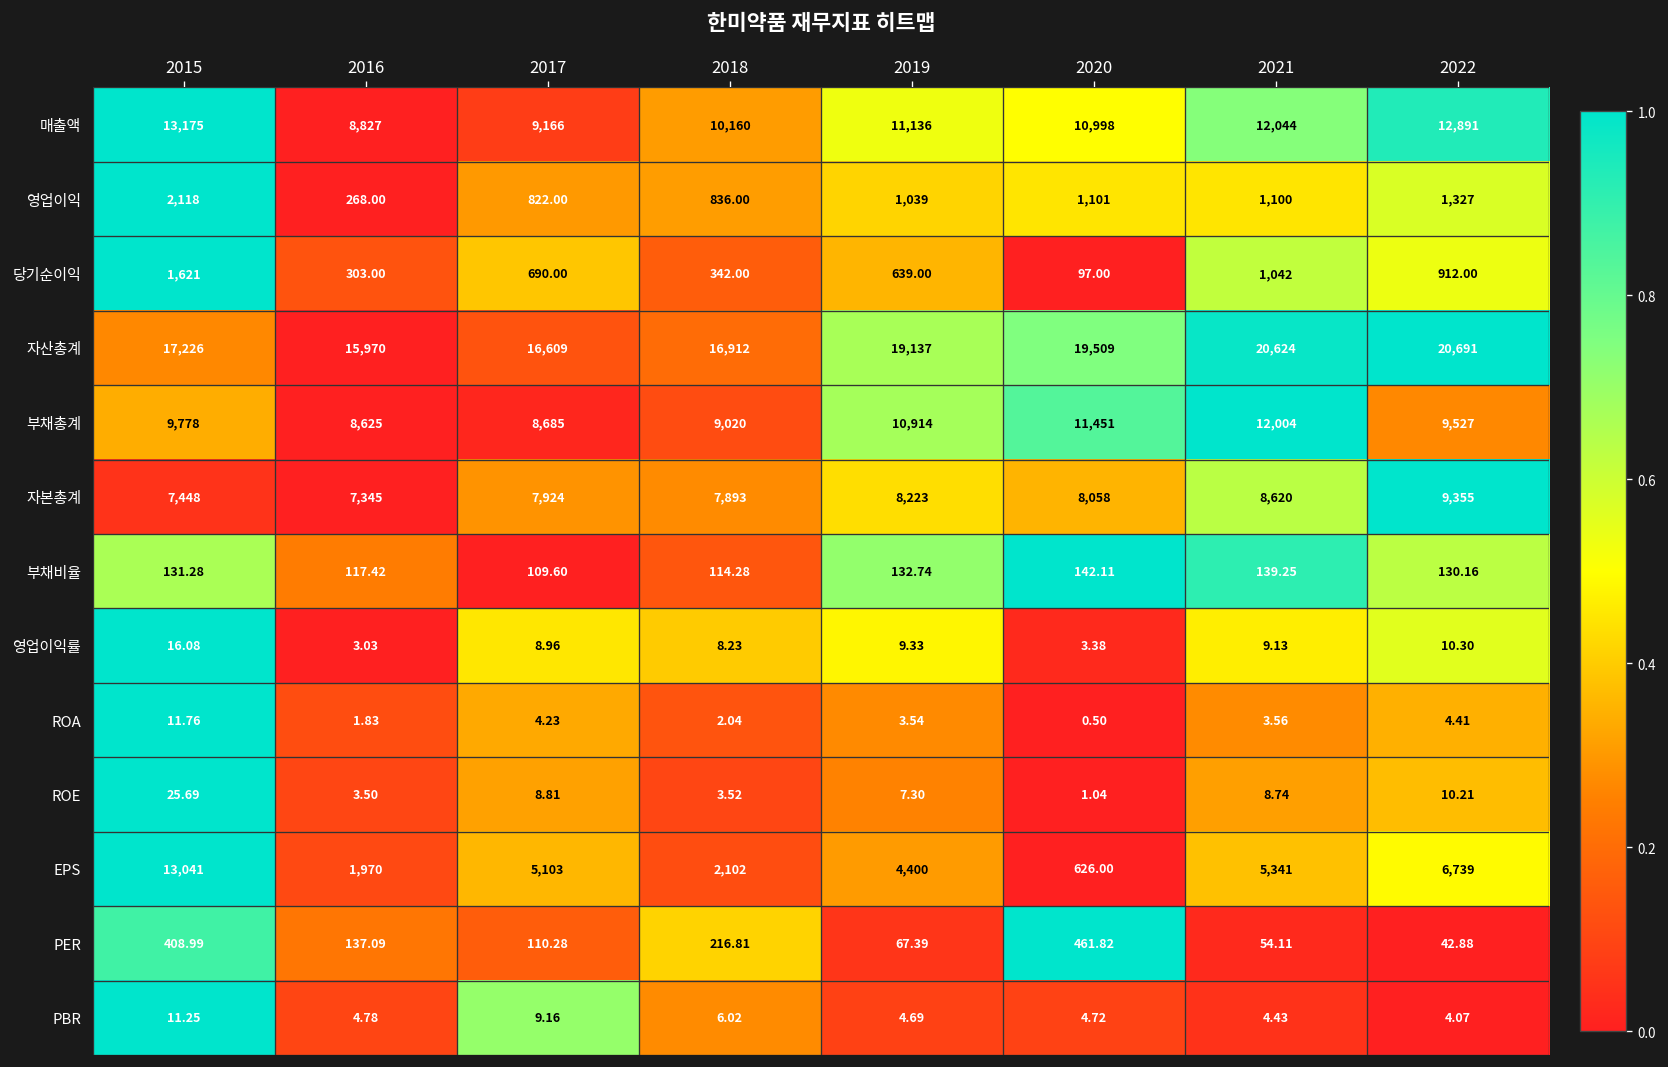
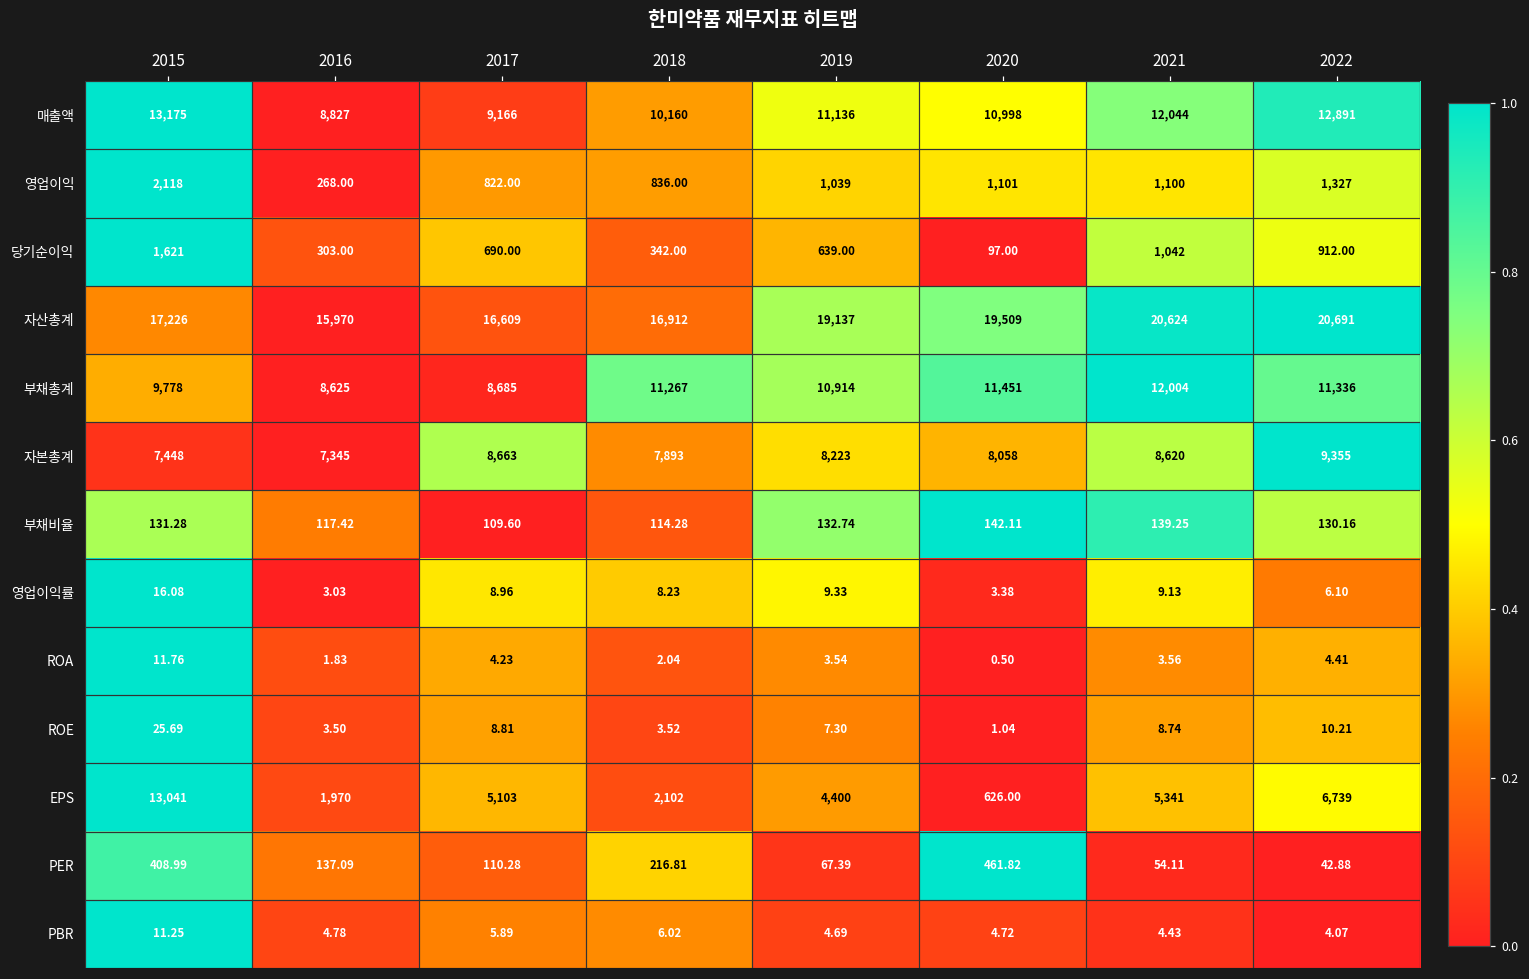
  {
    "매출액": {
      "2015": "13,175",
      "2016": "8,827",
      "2017": "9,166",
      "2018": "10,160",
      "2019": "11,136",
      "2020": "10,998",
      "2021": "12,044",
      "2022": "12,891"
    },
    "영업이익": {
      "2015": "2,118",
      "2016": "268.00",
      "2017": "822.00",
      "2018": "836.00",
      "2019": "1,039",
      "2020": "1,101",
      "2021": "1,100",
      "2022": "1,327"
    },
    "당기순이익": {
      "2015": "1,621",
      "2016": "303.00",
      "2017": "690.00",
      "2018": "342.00",
      "2019": "639.00",
      "2020": "97.00",
      "2021": "1,042",
      "2022": "912.00"
    },
    "자산총계": {
      "2015": "17,226",
      "2016": "15,970",
      "2017": "16,609",
      "2018": "16,912",
      "2019": "19,137",
      "2020": "19,509",
      "2021": "20,624",
      "2022": "20,691"
    },
    "부채총계": {
      "2015": "9,778",
      "2016": "8,625",
      "2017": "8,685",
-     "2018": "9,020",
+     "2018": "11,267",
      "2019": "10,914",
      "2020": "11,451",
      "2021": "12,004",
-     "2022": "9,527"
+     "2022": "11,336"
    },
    "자본총계": {
      "2015": "7,448",
      "2016": "7,345",
-     "2017": "7,924",
+     "2017": "8,663",
      "2018": "7,893",
      "2019": "8,223",
      "2020": "8,058",
      "2021": "8,620",
      "2022": "9,355"
    },
    "부채비율": {
      "2015": "131.28",
      "2016": "117.42",
      "2017": "109.60",
      "2018": "114.28",
      "2019": "132.74",
      "2020": "142.11",
      "2021": "139.25",
      "2022": "130.16"
    },
    "영업이익률": {
      "2015": "16.08",
      "2016": "3.03",
      "2017": "8.96",
      "2018": "8.23",
      "2019": "9.33",
      "2020": "3.38",
      "2021": "9.13",
-     "2022": "10.30"
+     "2022": "6.10"
    },
    "ROA": {
      "2015": "11.76",
      "2016": "1.83",
      "2017": "4.23",
      "2018": "2.04",
      "2019": "3.54",
      "2020": "0.50",
      "2021": "3.56",
      "2022": "4.41"
    },
    "ROE": {
      "2015": "25.69",
      "2016": "3.50",
      "2017": "8.81",
      "2018": "3.52",
      "2019": "7.30",
      "2020": "1.04",
      "2021": "8.74",
      "2022": "10.21"
    },
    "EPS": {
      "2015": "13,041",
      "2016": "1,970",
      "2017": "5,103",
      "2018": "2,102",
      "2019": "4,400",
      "2020": "626.00",
      "2021": "5,341",
      "2022": "6,739"
    },
    "PER": {
      "2015": "408.99",
      "2016": "137.09",
      "2017": "110.28",
      "2018": "216.81",
      "2019": "67.39",
      "2020": "461.82",
      "2021": "54.11",
      "2022": "42.88"
    },
    "PBR": {
      "2015": "11.25",
      "2016": "4.78",
-     "2017": "9.16",
+     "2017": "5.89",
      "2018": "6.02",
      "2019": "4.69",
      "2020": "4.72",
      "2021": "4.43",
      "2022": "4.07"
    }
  }
